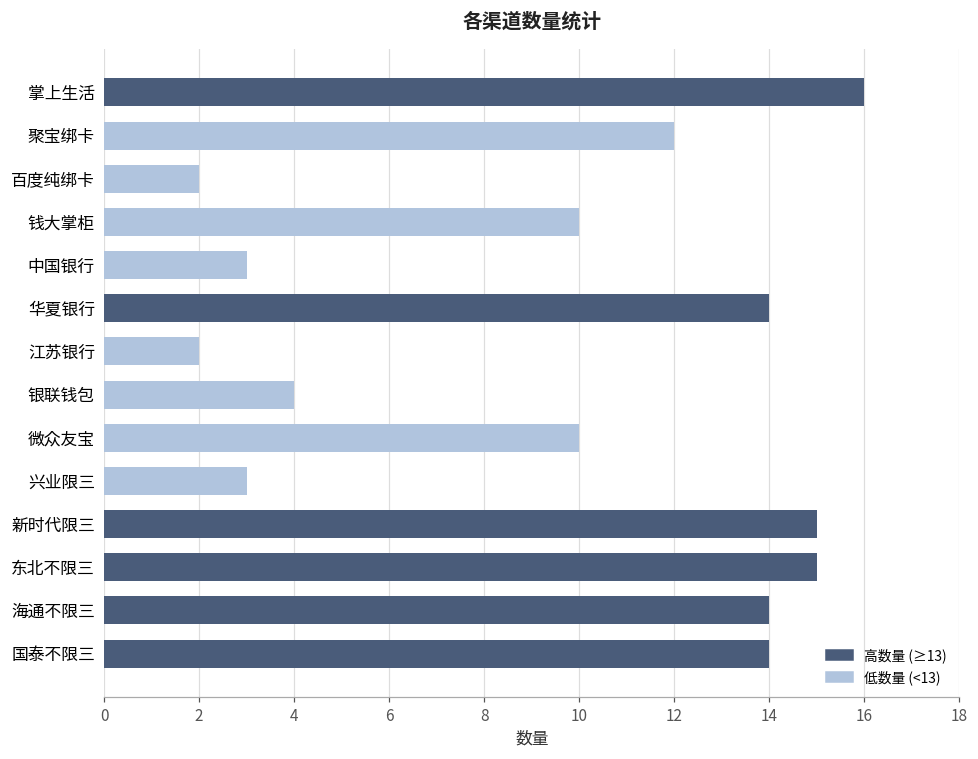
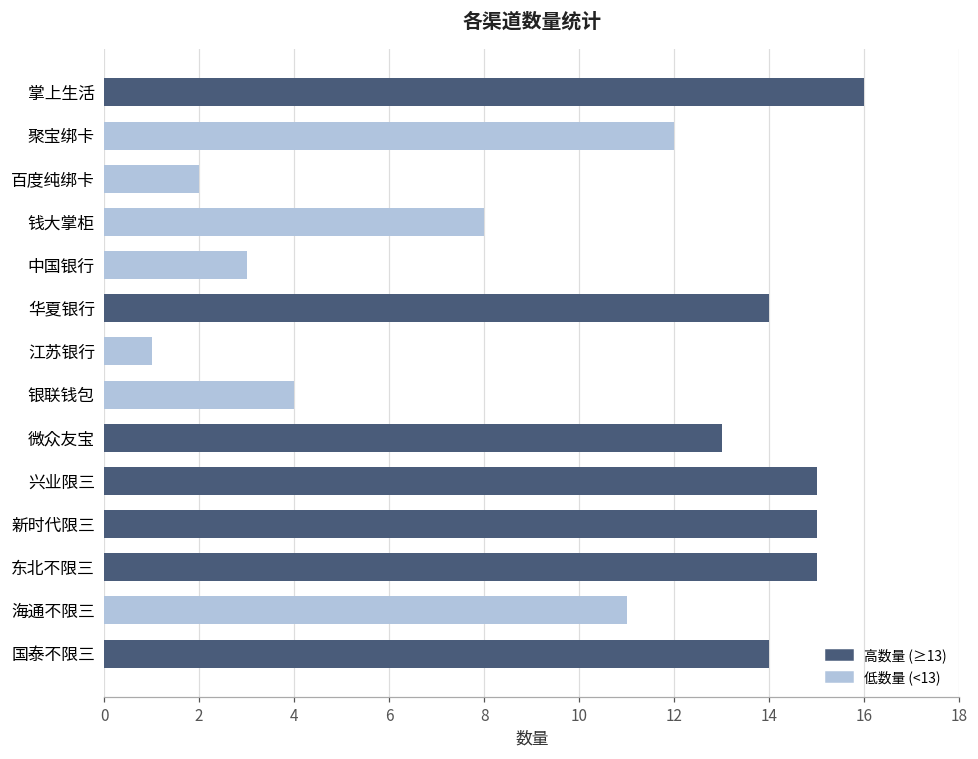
  {
    "掌上生活": 16,
    "聚宝绑卡": 12,
    "百度纯绑卡": 2,
-   "钱大掌柜": 10,
+   "钱大掌柜": 8,
    "中国银行": 3,
    "华夏银行": 14,
-   "江苏银行": 2,
+   "江苏银行": 1,
    "银联钱包": 4,
-   "微众友宝": 10,
-   "兴业限三": 3,
+   "微众友宝": 13,
+   "兴业限三": 15,
    "新时代限三": 15,
    "东北不限三": 15,
-   "海通不限三": 14,
+   "海通不限三": 11,
    "国泰不限三": 14
  }
